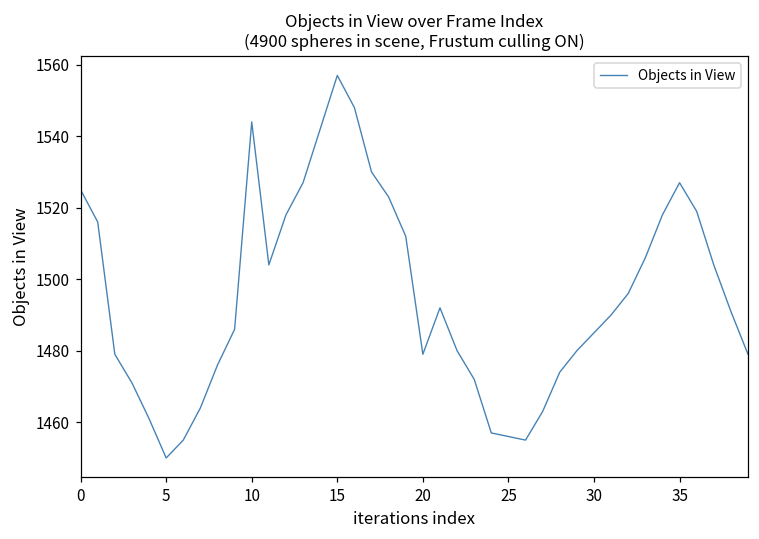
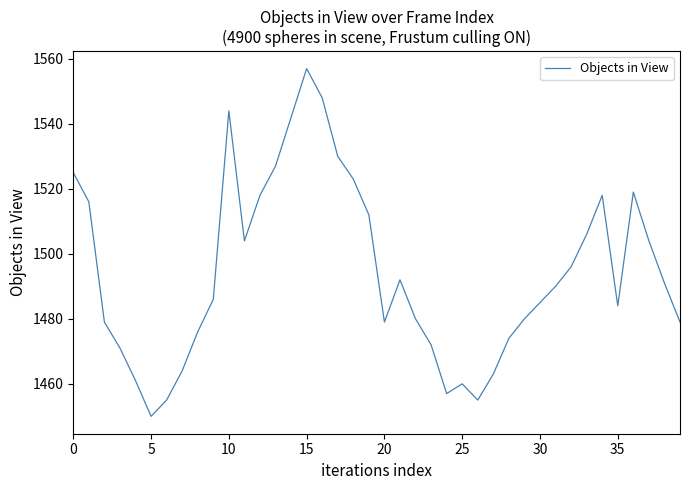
  {
    "0": 1525,
    "5": 1450,
    "10": 1544,
    "15": 1557,
    "20": 1479,
-   "25": 1456,
+   "25": 1460,
    "30": 1485,
-   "35": 1527
+   "35": 1484
  }
